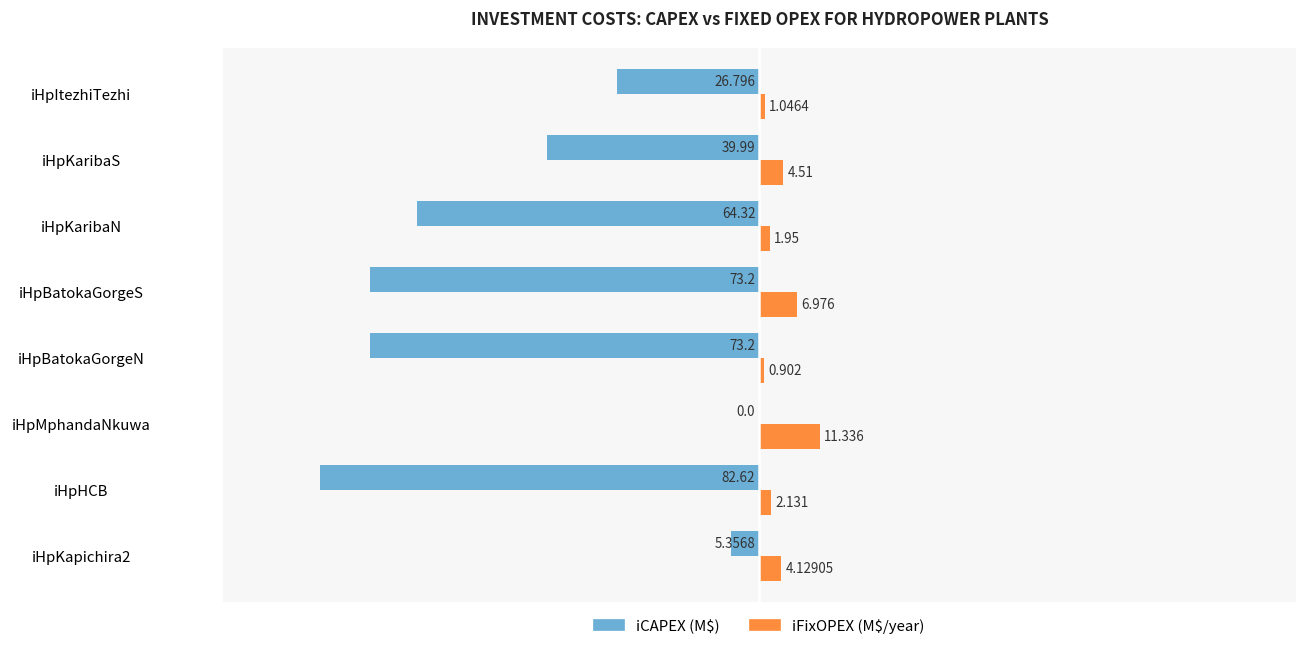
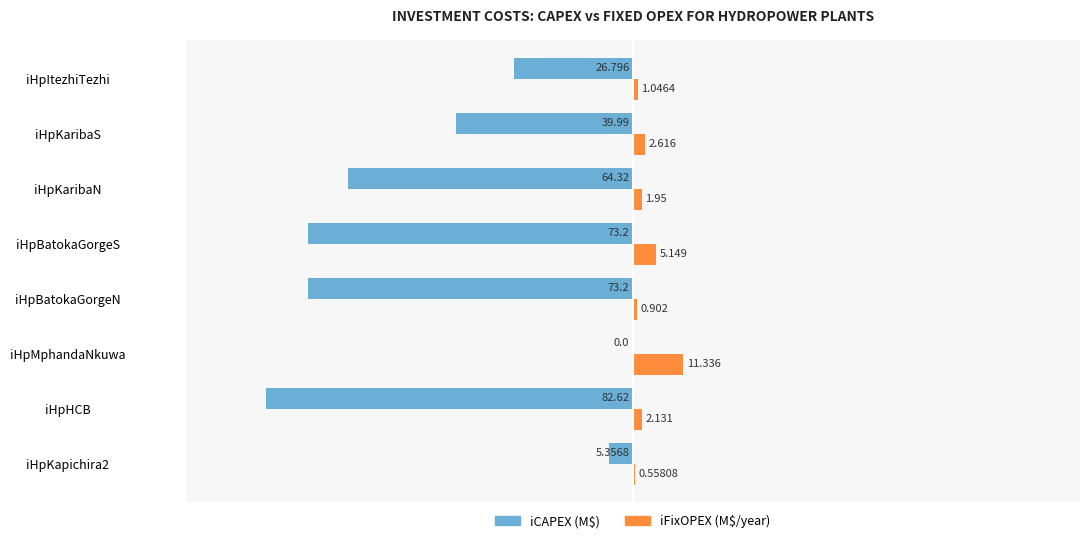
  {
    "iCAPEX (M$)": {
      "iHpMphandaNkuwa": 0.0
    },
    "iFixOPEX (M$/year)": {
      "iHpItezhiTezhi": 1.0464,
-     "iHpKaribaS": 4.51,
+     "iHpKaribaS": 2.616,
      "iHpKaribaN": 1.95,
-     "iHpBatokaGorgeS": 6.976,
+     "iHpBatokaGorgeS": 5.149,
      "iHpBatokaGorgeN": 0.902,
      "iHpMphandaNkuwa": 11.336,
      "iHpHCB": 2.131,
-     "iHpKapichira2": 4.12905
+     "iHpKapichira2": 0.55808
    }
  }
